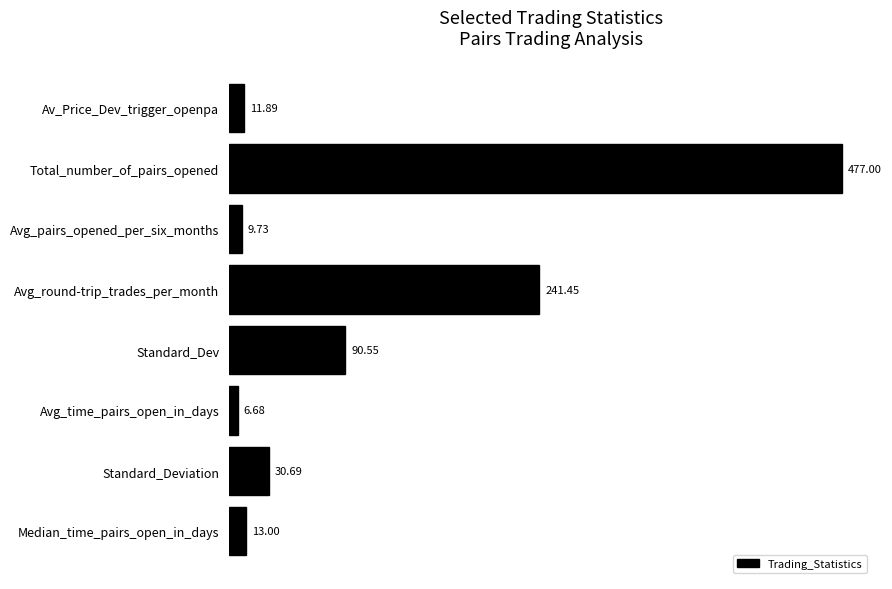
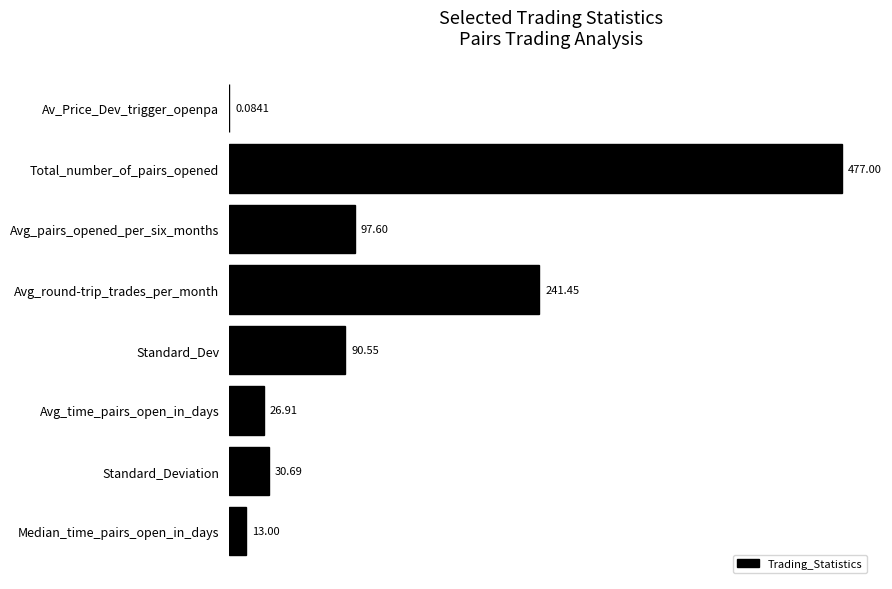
  {
-   "Av_Price_Dev_trigger_openpa": 11.89,
+   "Av_Price_Dev_trigger_openpa": 0.0841,
    "Total_number_of_pairs_opened": 477.00,
-   "Avg_pairs_opened_per_six_months": 9.73,
+   "Avg_pairs_opened_per_six_months": 97.60,
    "Avg_round-trip_trades_per_month": 241.45,
    "Standard_Dev": 90.55,
-   "Avg_time_pairs_open_in_days": 6.68,
+   "Avg_time_pairs_open_in_days": 26.91,
    "Standard_Deviation": 30.69,
    "Median_time_pairs_open_in_days": 13.00
  }
